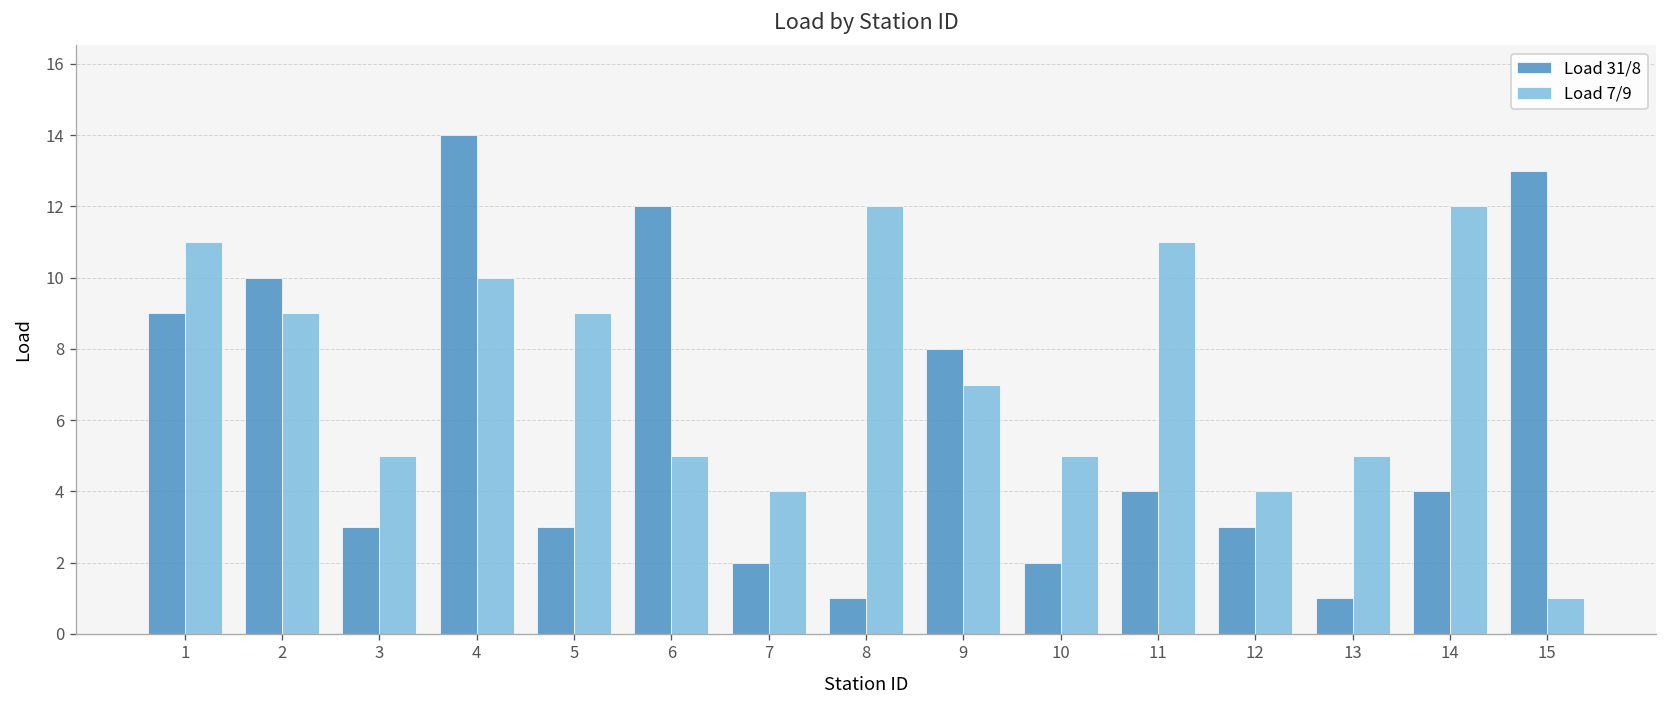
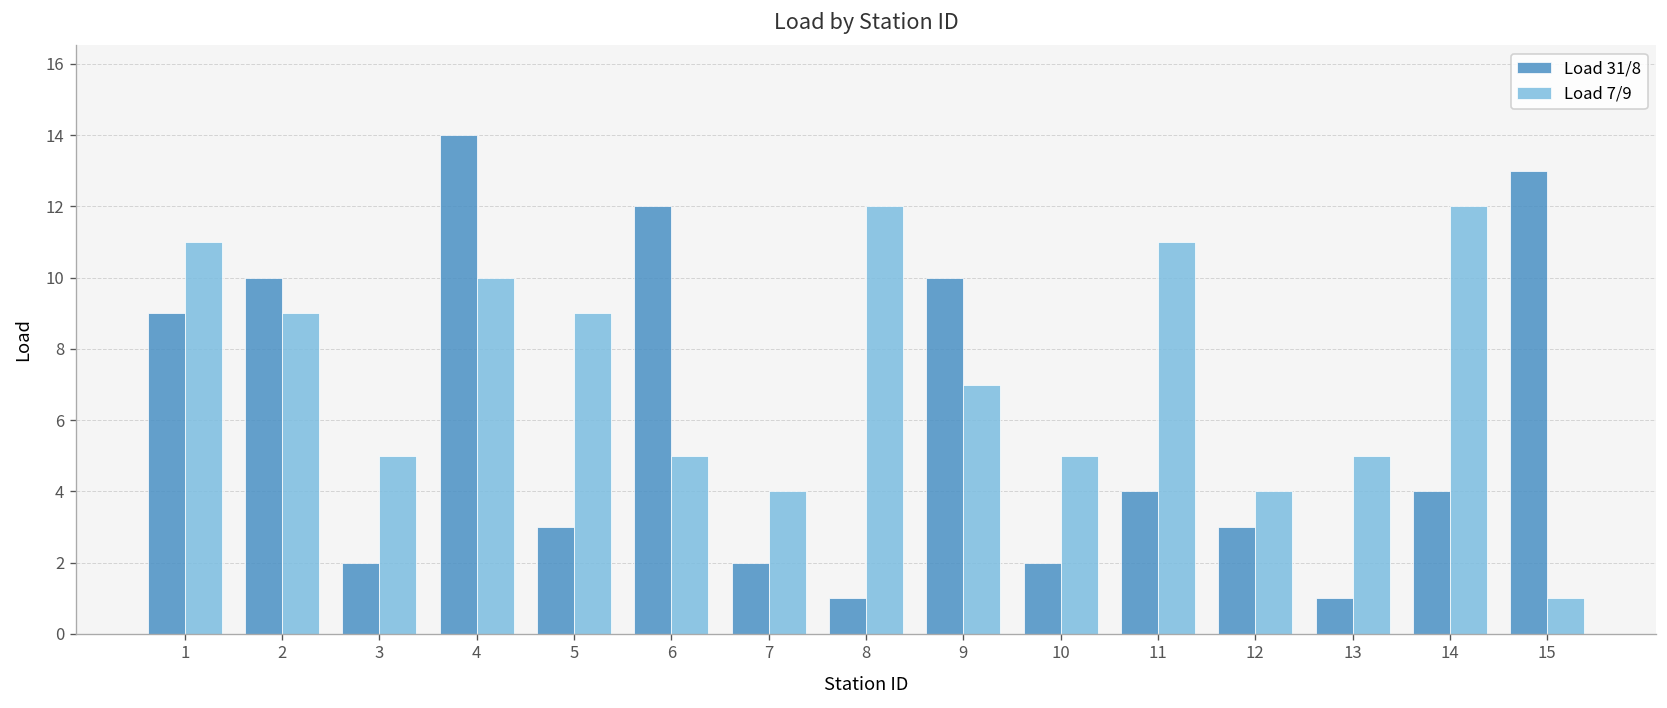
  {
    "Load 31/8": {
      "1": 9,
      "2": 10,
-     "3": 3,
+     "3": 2,
      "4": 14,
      "5": 3,
      "6": 12,
      "7": 2,
      "8": 1,
-     "9": 8,
+     "9": 10,
      "10": 2,
      "11": 4,
      "12": 3,
      "13": 1,
      "14": 4,
      "15": 13
    },
    "Load 7/9": {
      "1": 11,
      "2": 9,
      "3": 5,
      "4": 10,
      "5": 9,
      "6": 5,
      "7": 4,
      "8": 12,
      "9": 7,
      "10": 5,
      "11": 11,
      "12": 4,
      "13": 5,
      "14": 12,
      "15": 1
    }
  }
